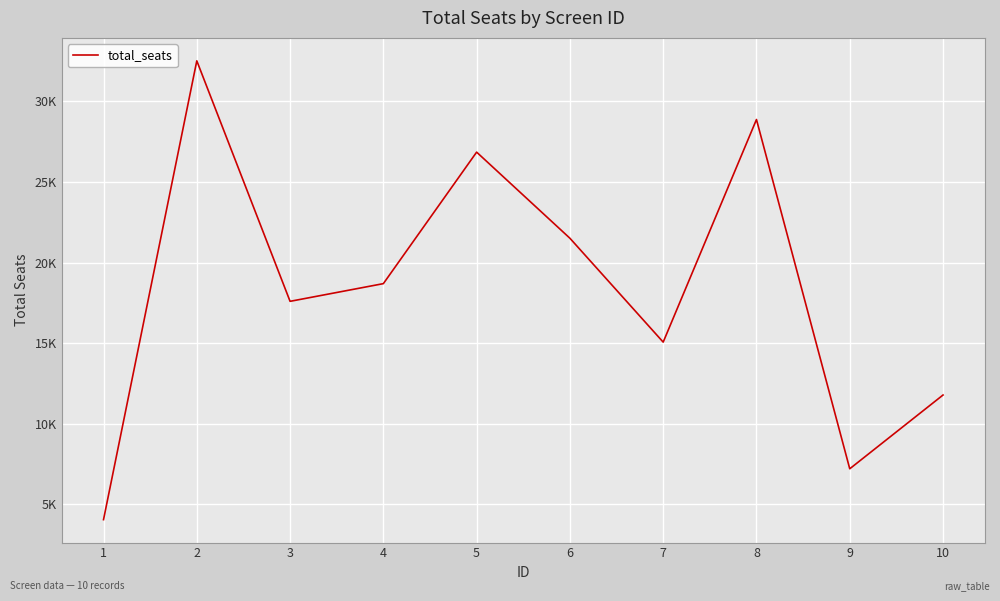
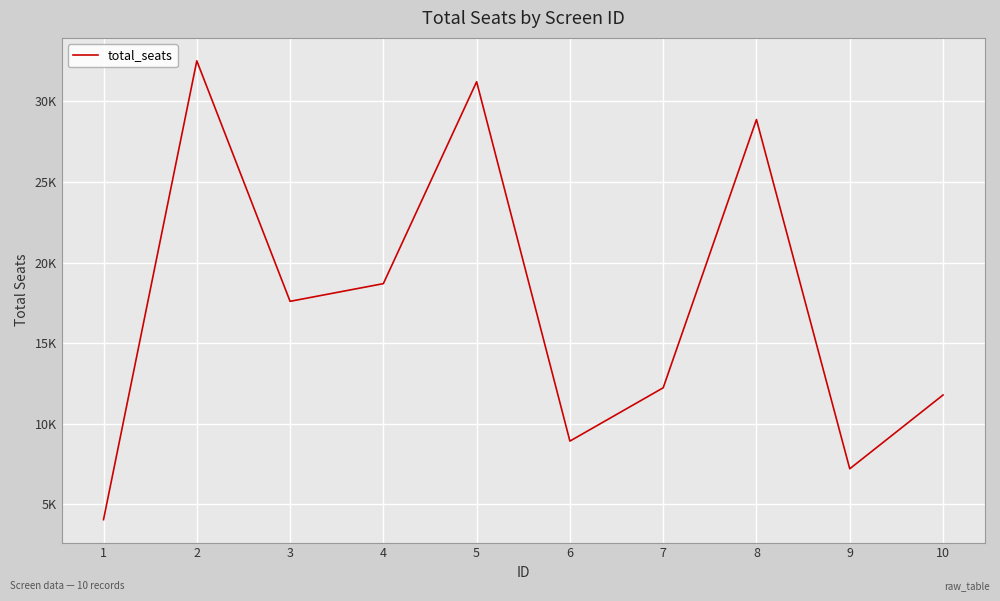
  {
    "1": 4000,
    "2": 32500,
    "3": 17600,
    "4": 18700,
-   "5": 26900,
-   "6": 21500,
-   "7": 15100,
+   "5": 31200,
+   "6": 8900,
+   "7": 12200,
    "8": 28900,
    "9": 7200,
    "10": 11800
  }
